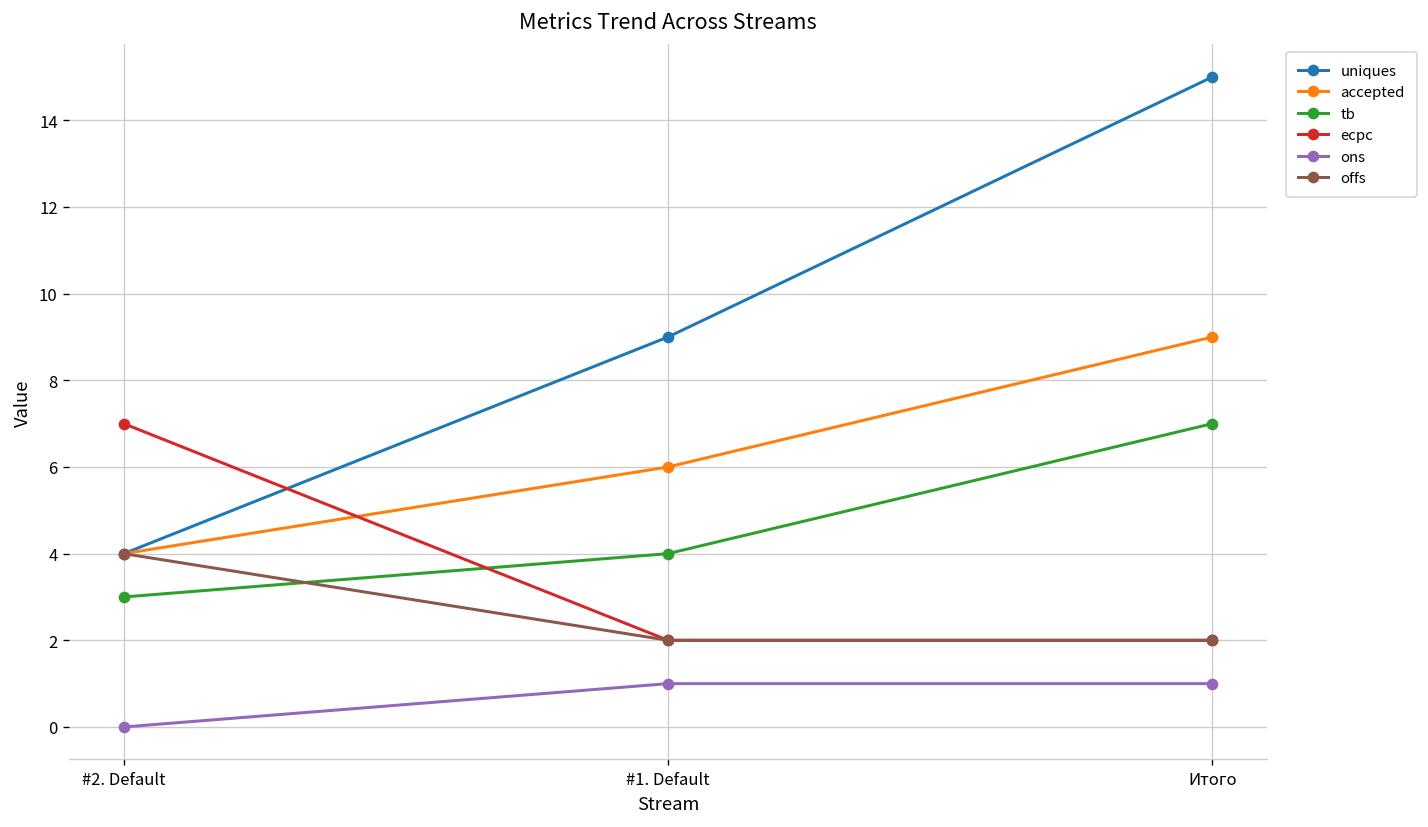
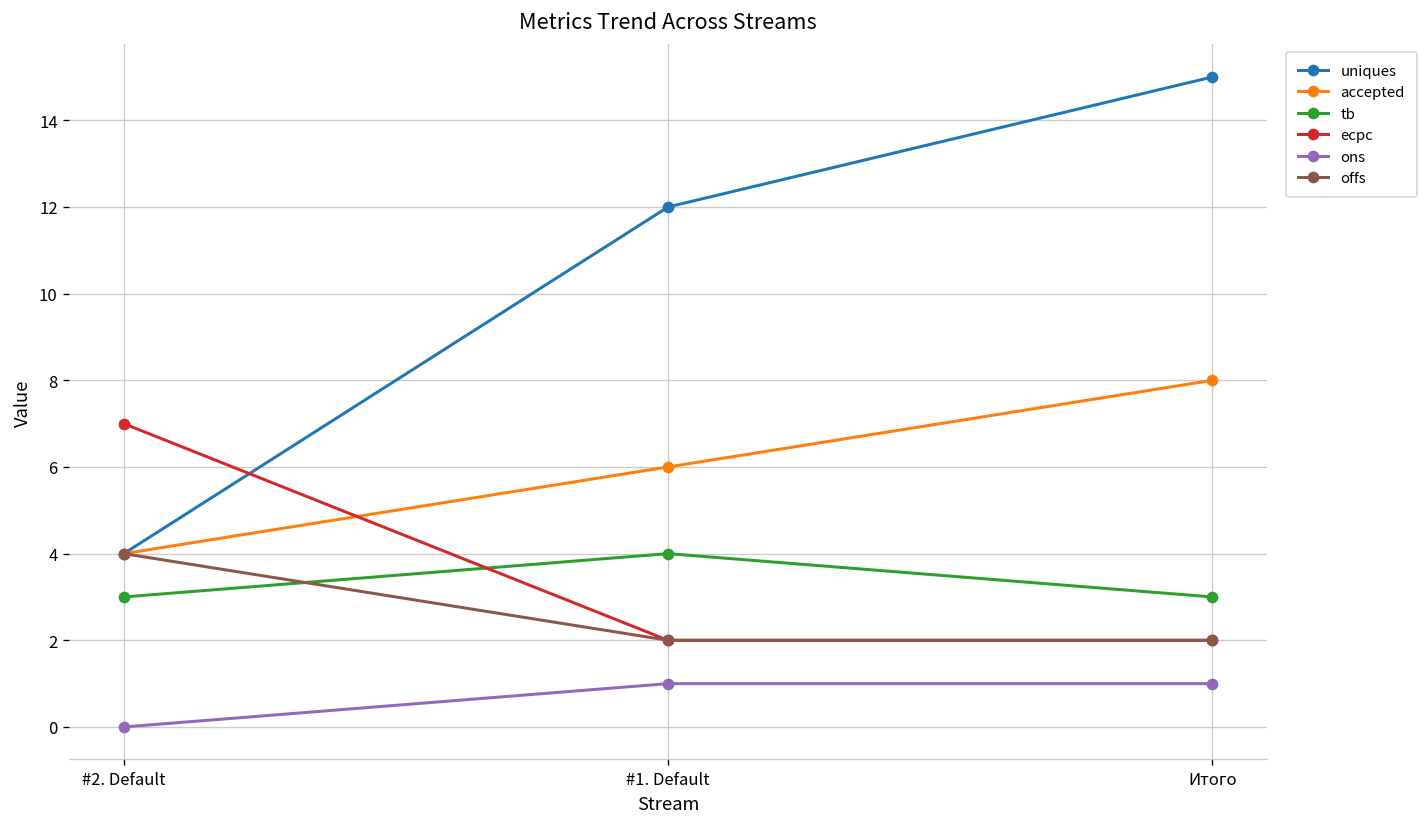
  {
    "uniques": {
-     "#1. Default": 9,
+     "#1. Default": 12,
      "Итого": 15
    },
    "accepted": {
      "#1. Default": 6,
-     "Итого": 9
+     "Итого": 8
    },
    "tb": {
      "#2. Default": 3,
      "#1. Default": 4,
-     "Итого": 7
+     "Итого": 3
    },
    "ecpc": {
      "#2. Default": 7
    },
    "ons": {
      "#2. Default": 0,
      "#1. Default": 1,
      "Итого": 1
    }
  }
